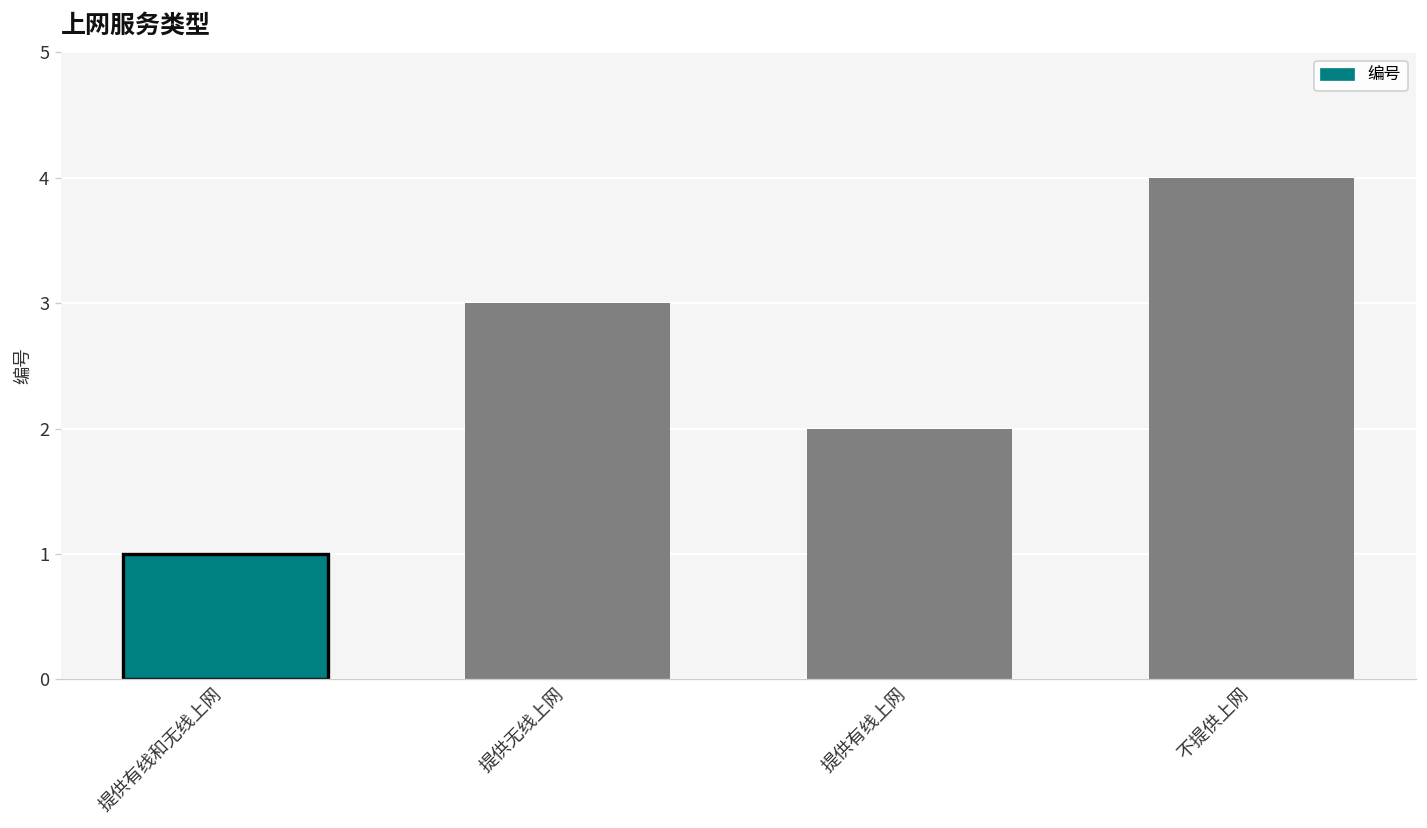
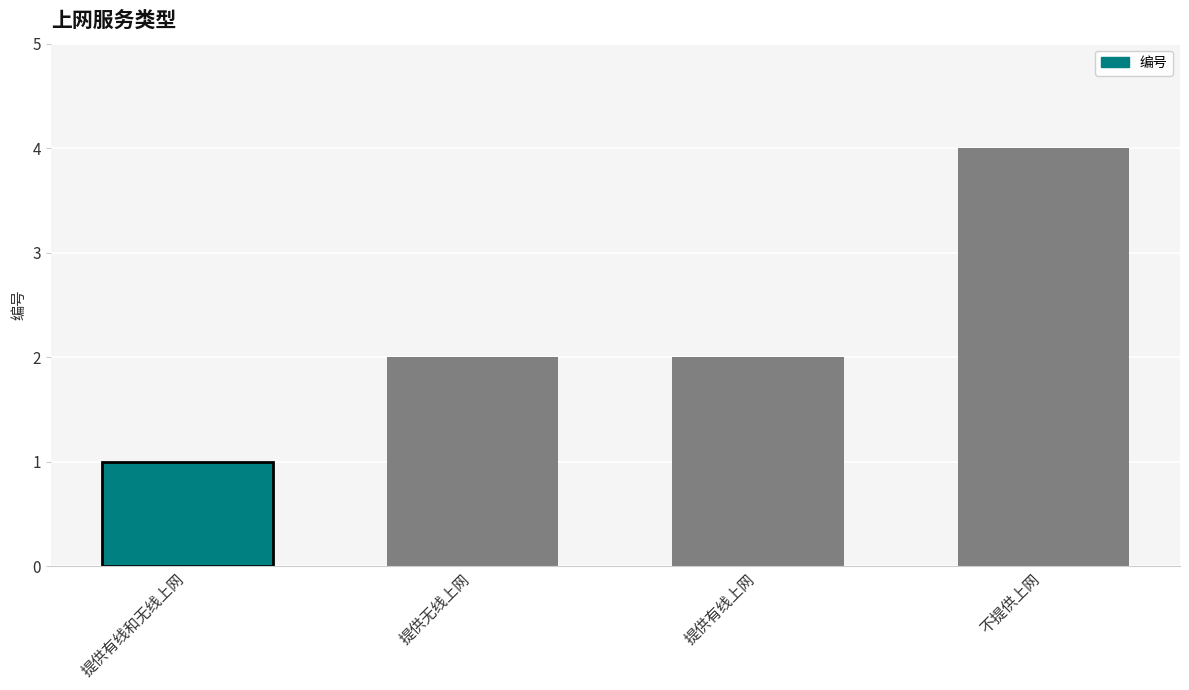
  {
    "提供有线和无线上网": 1,
-   "提供无线上网": 3,
+   "提供无线上网": 2,
    "提供有线上网": 2,
    "不提供上网": 4
  }
